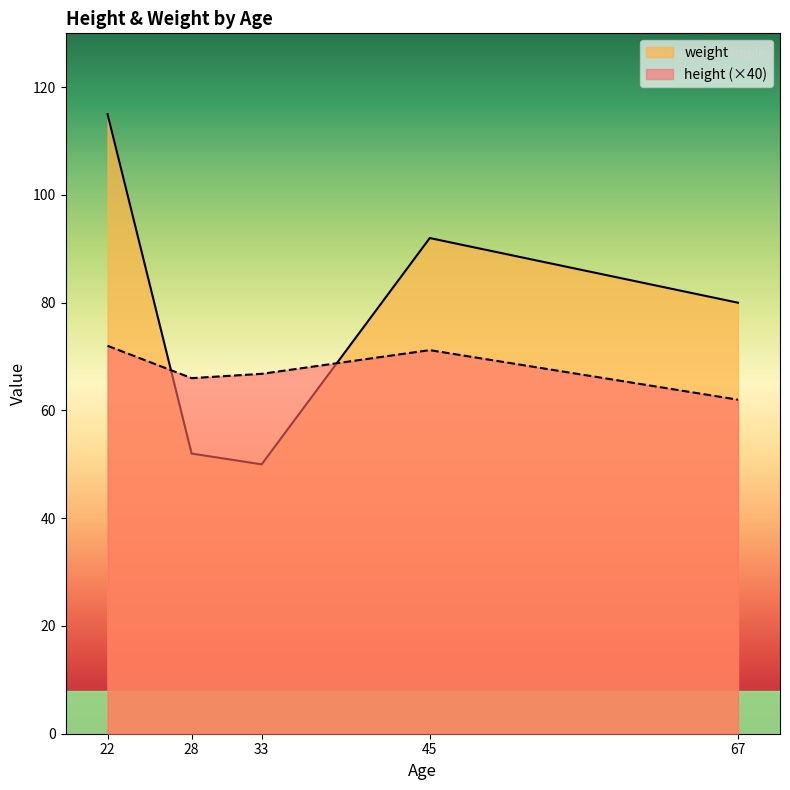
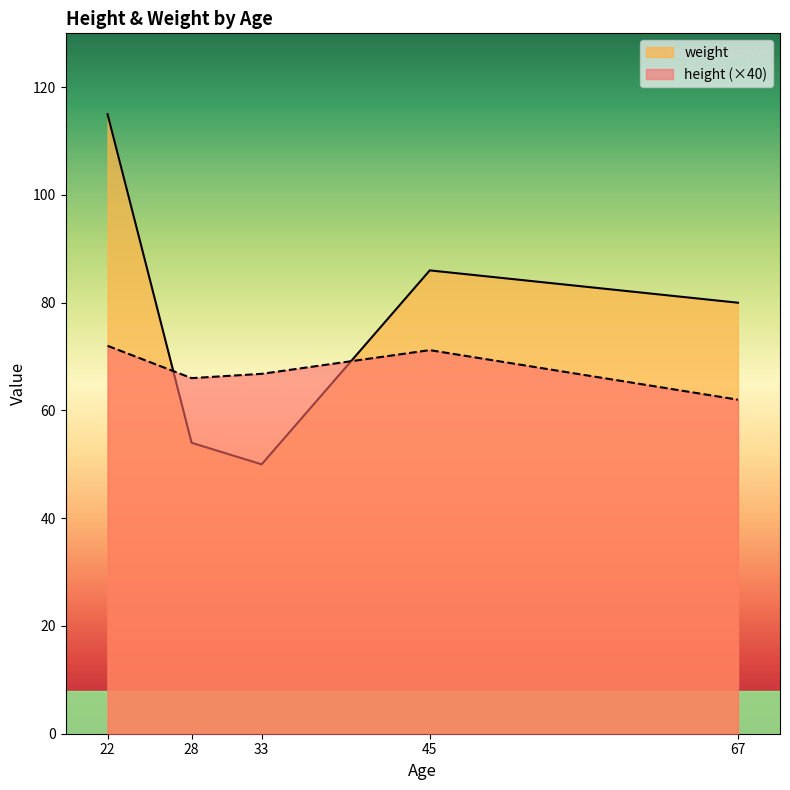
  {
    "weight": {
      "22": 115,
-     "28": 52,
+     "28": 54,
      "33": 50,
-     "45": 92,
+     "45": 86,
      "67": 80
    },
    "height (×40)": {
      "22": 72,
      "28": 66,
      "33": 67,
      "45": 71,
      "67": 62
    }
  }
